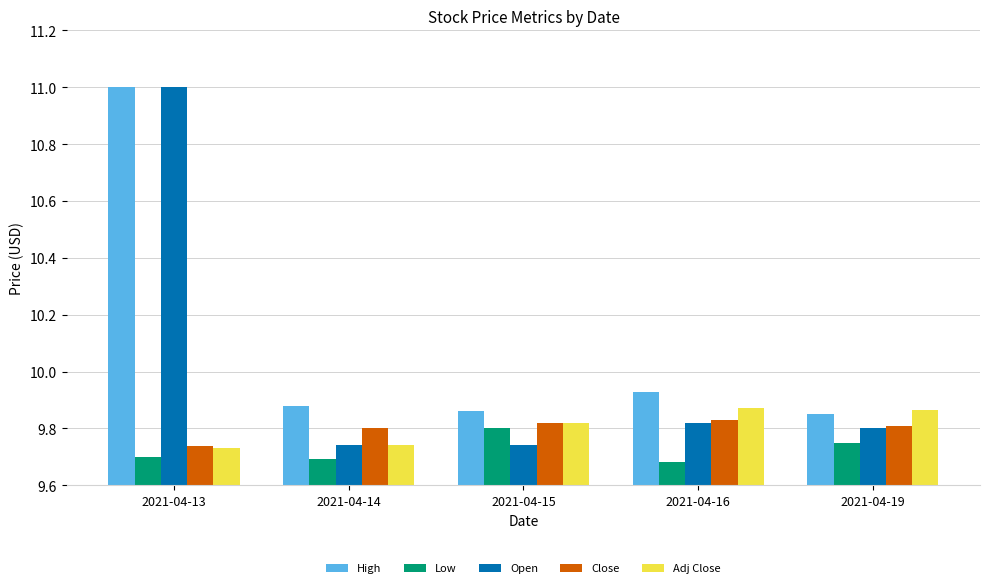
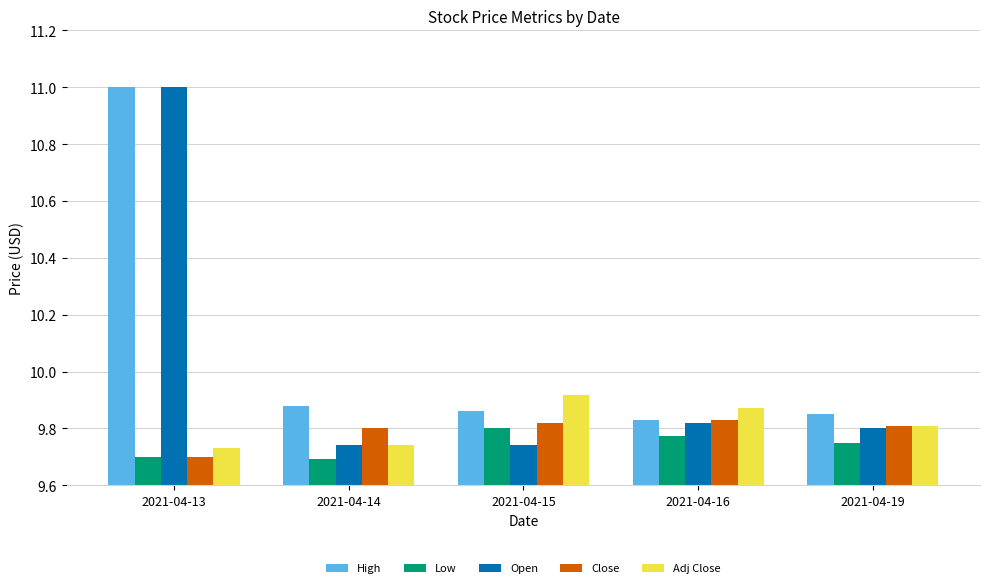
  {
    "High": {
      "2021-04-13": 11.00,
      "2021-04-14": 9.88,
      "2021-04-15": 9.86,
-     "2021-04-16": 9.93,
+     "2021-04-16": 9.83,
      "2021-04-19": 9.85
    },
    "Low": {
      "2021-04-13": 9.70,
      "2021-04-14": 9.69,
      "2021-04-15": 9.80,
-     "2021-04-16": 9.68,
+     "2021-04-16": 9.77,
      "2021-04-19": 9.75
    },
    "Open": {
      "2021-04-13": 11.00,
      "2021-04-14": 9.74,
      "2021-04-15": 9.74,
      "2021-04-16": 9.82,
      "2021-04-19": 9.80
    },
    "Close": {
-     "2021-04-13": 9.74,
+     "2021-04-13": 9.70,
      "2021-04-14": 9.80,
      "2021-04-15": 9.82,
      "2021-04-16": 9.83,
      "2021-04-19": 9.81
    },
    "Adj Close": {
      "2021-04-13": 9.73,
      "2021-04-14": 9.74,
-     "2021-04-15": 9.82,
+     "2021-04-15": 9.92,
      "2021-04-16": 9.87,
-     "2021-04-19": 9.86
+     "2021-04-19": 9.81
    }
  }
